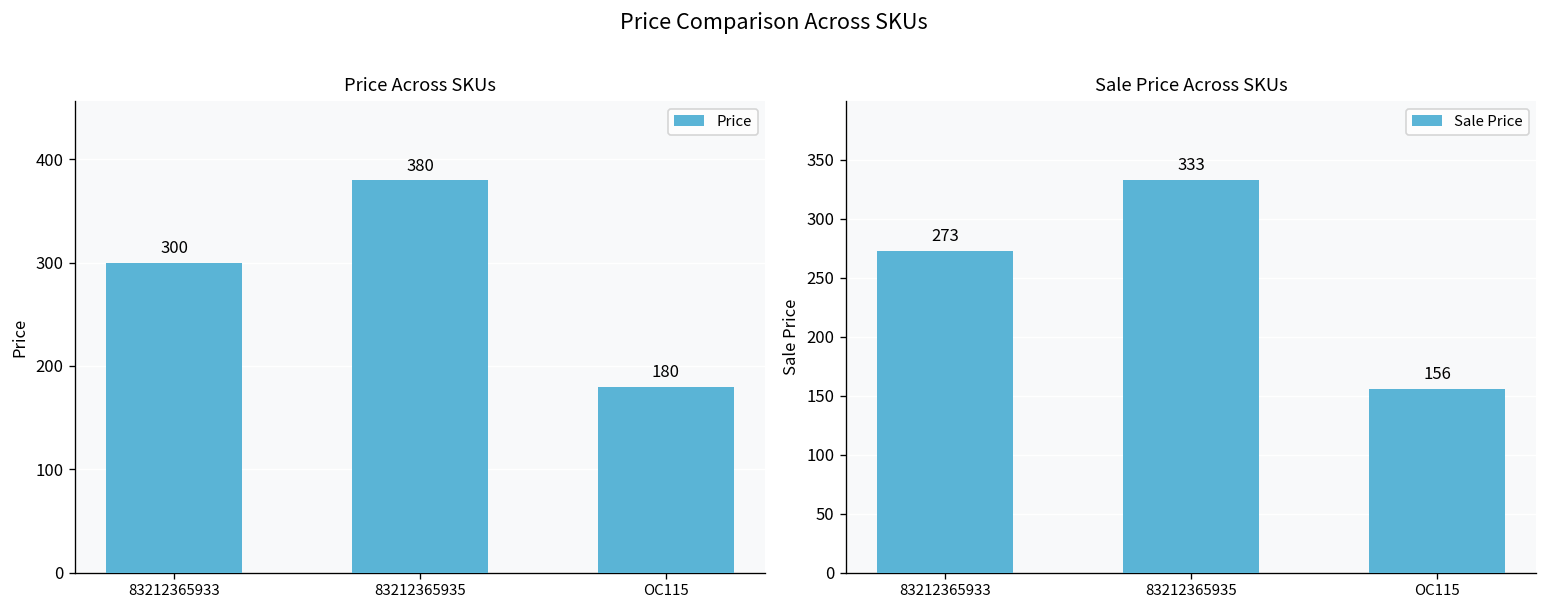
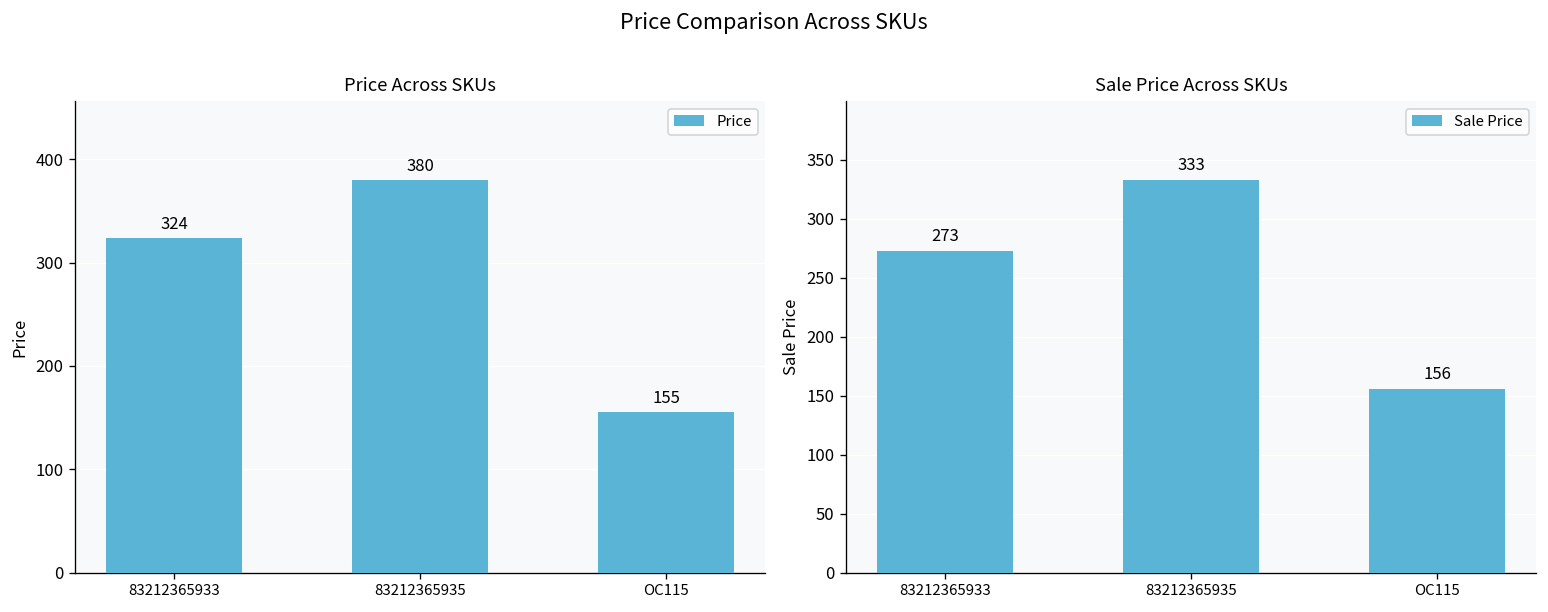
  {
    "Price Across SKUs": {
-     "83212365933": 300,
+     "83212365933": 324,
      "83212365935": 380,
-     "OC115": 180
+     "OC115": 155
    },
    "Sale Price Across SKUs": {
      "83212365933": 273,
      "83212365935": 333,
      "OC115": 156
    }
  }
